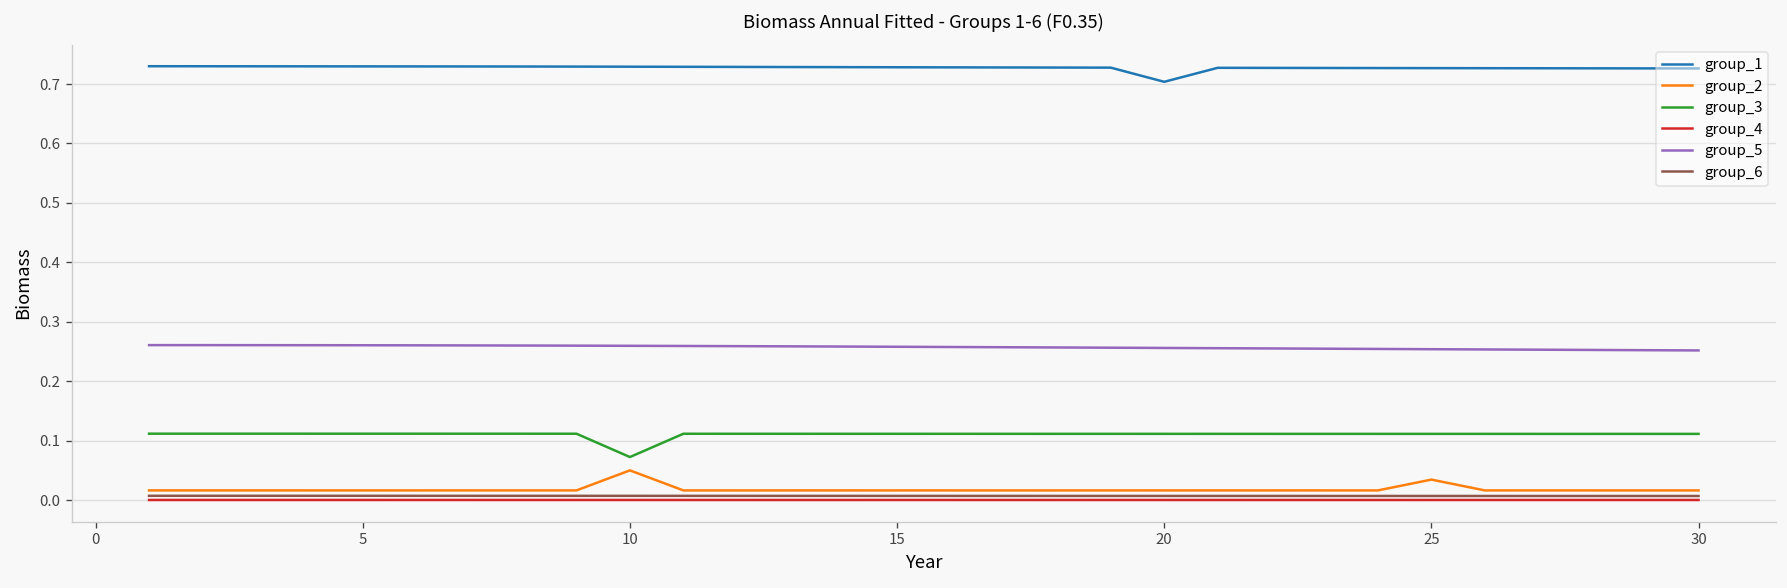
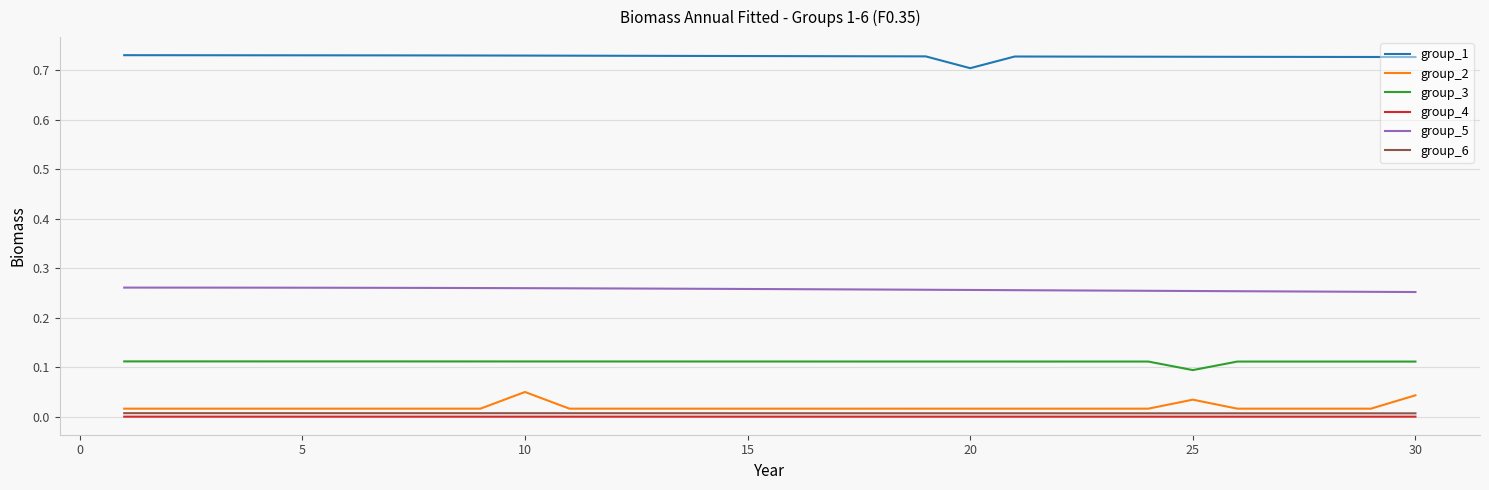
  {
    "group_1": {
      "5": 0.73,
      "10": 0.73,
      "15": 0.73,
      "20": 0.70,
      "25": 0.73
    },
    "group_2": {
      "5": 0.02,
      "10": 0.05,
      "15": 0.02,
      "20": 0.02,
      "25": 0.03,
-     "30": 0.02
+     "30": 0.04
    },
    "group_3": {
      "5": 0.11,
-     "10": 0.07,
+     "10": 0.11,
      "15": 0.11,
      "20": 0.11,
-     "25": 0.11,
+     "25": 0.09,
      "30": 0.11
    },
    "group_4": {
      "5": 0.00,
      "10": 0.00,
      "15": 0.00,
      "20": 0.00,
      "25": 0.00,
      "30": 0.00
    },
    "group_5": {
      "5": 0.26,
      "10": 0.26,
      "15": 0.26,
      "20": 0.26,
      "25": 0.25,
      "30": 0.25
    },
    "group_6": {
      "5": 0.01,
      "10": 0.01,
      "15": 0.01,
      "20": 0.01,
      "25": 0.01,
      "30": 0.01
    }
  }
